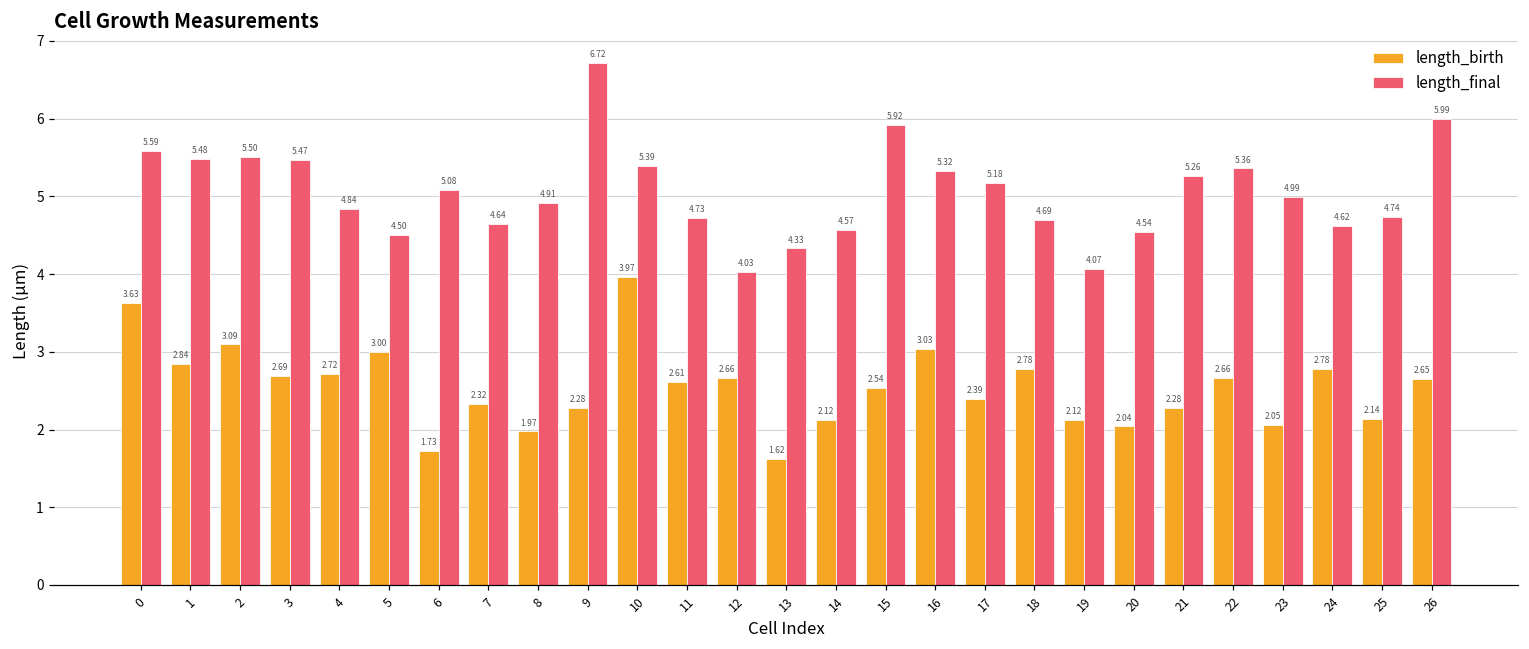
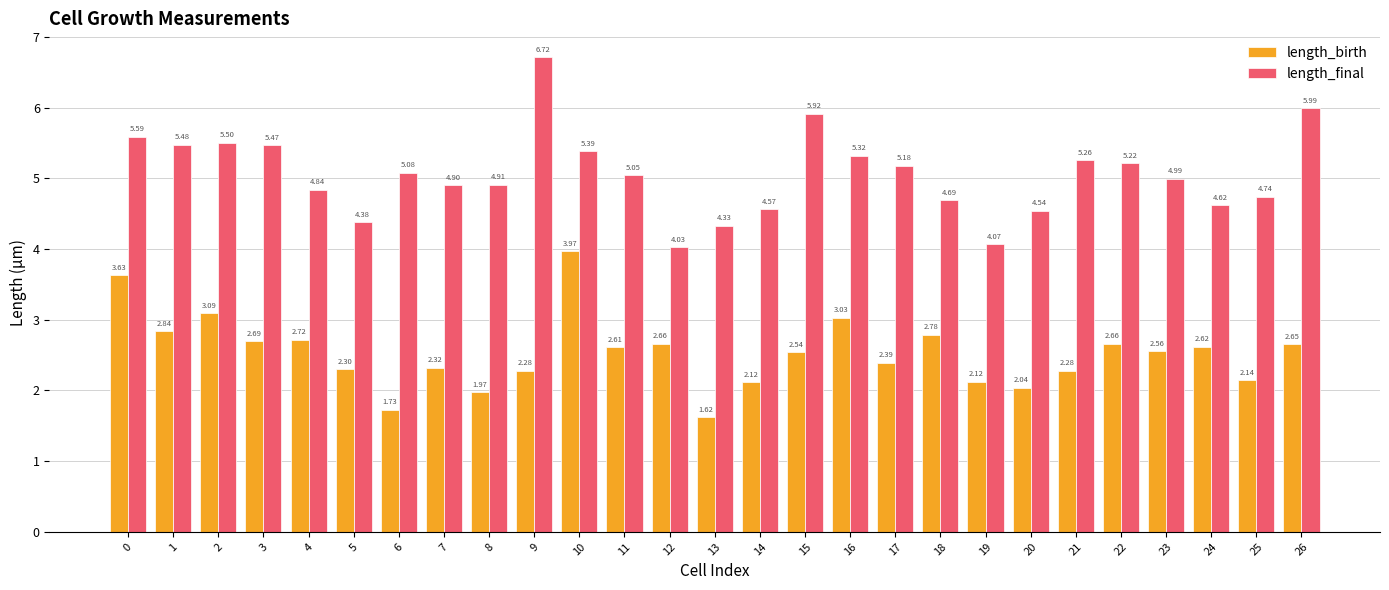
  {
    "length_birth": {
      "0": 3.63,
      "1": 2.84,
      "2": 3.09,
      "3": 2.69,
      "4": 2.72,
-     "5": 3.00,
+     "5": 2.30,
      "6": 1.73,
      "7": 2.32,
      "8": 1.97,
      "9": 2.28,
      "10": 3.97,
      "11": 2.61,
      "12": 2.66,
      "13": 1.62,
      "14": 2.12,
      "15": 2.54,
      "16": 3.03,
      "17": 2.39,
      "18": 2.78,
      "19": 2.12,
      "20": 2.04,
      "21": 2.28,
      "22": 2.66,
-     "23": 2.05,
-     "24": 2.78,
+     "23": 2.56,
+     "24": 2.62,
      "25": 2.14,
      "26": 2.65
    },
    "length_final": {
      "0": 5.59,
      "1": 5.48,
      "2": 5.50,
      "3": 5.47,
      "4": 4.84,
-     "5": 4.50,
+     "5": 4.38,
      "6": 5.08,
-     "7": 4.64,
+     "7": 4.90,
      "8": 4.91,
      "9": 6.72,
      "10": 5.39,
-     "11": 4.73,
+     "11": 5.05,
      "12": 4.03,
      "13": 4.33,
      "14": 4.57,
      "15": 5.92,
      "16": 5.32,
      "17": 5.18,
      "18": 4.69,
      "19": 4.07,
      "20": 4.54,
      "21": 5.26,
-     "22": 5.36,
+     "22": 5.22,
      "23": 4.99,
      "24": 4.62,
      "25": 4.74,
      "26": 5.99
    }
  }
